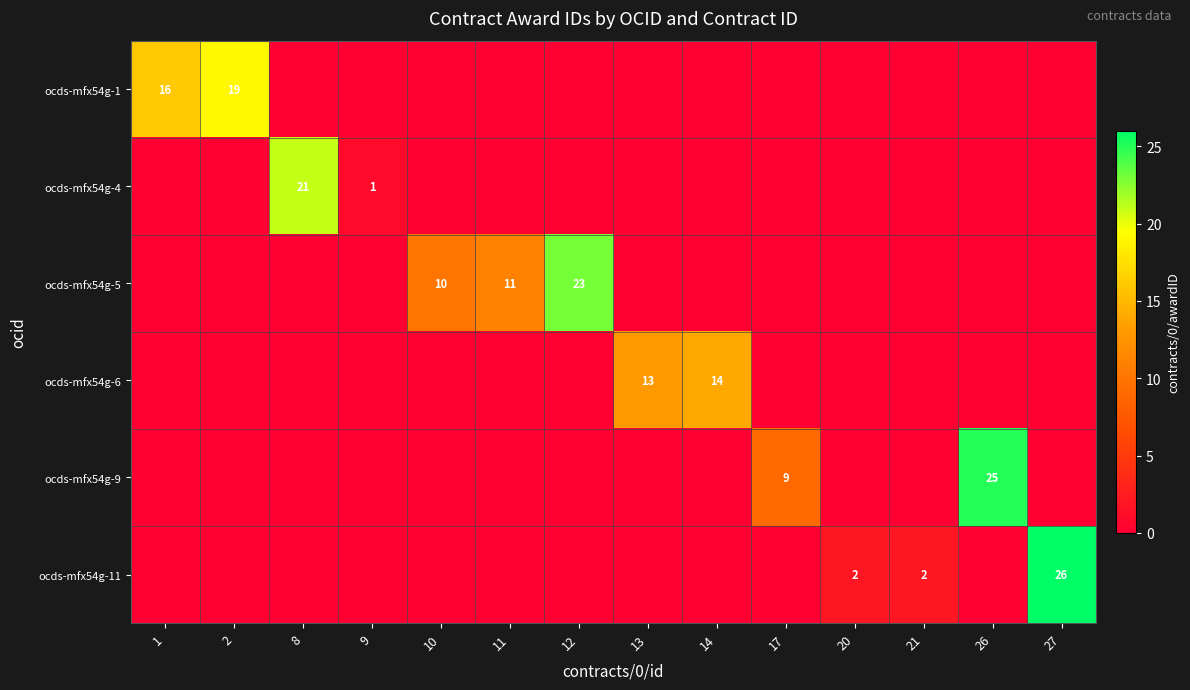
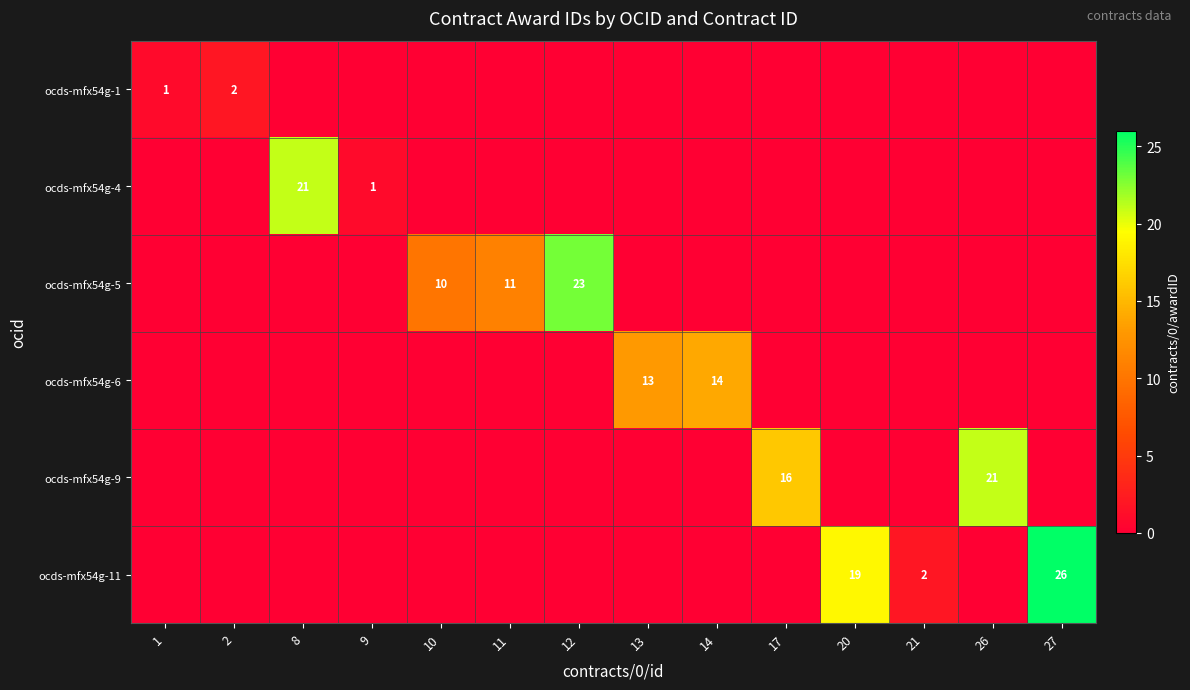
  {
    "ocds-mfx54g-1": {
-     "1": 16,
-     "2": 19
+     "1": 1,
+     "2": 2
    },
    "ocds-mfx54g-4": {
      "8": 21,
      "9": 1
    },
    "ocds-mfx54g-5": {
      "10": 10,
      "11": 11,
      "12": 23
    },
    "ocds-mfx54g-6": {
      "13": 13,
      "14": 14
    },
    "ocds-mfx54g-9": {
-     "17": 9,
-     "26": 25
+     "17": 16,
+     "26": 21
    },
    "ocds-mfx54g-11": {
-     "20": 2,
+     "20": 19,
      "21": 2,
      "27": 26
    }
  }
